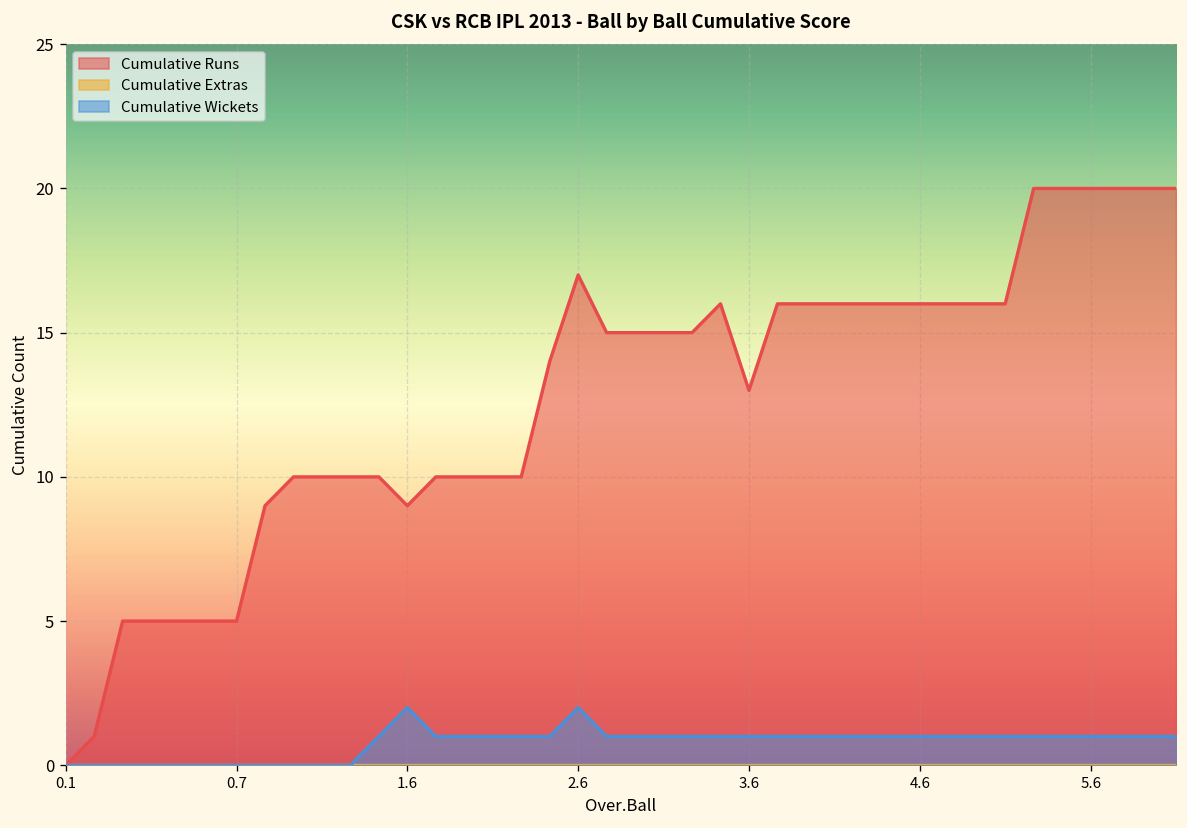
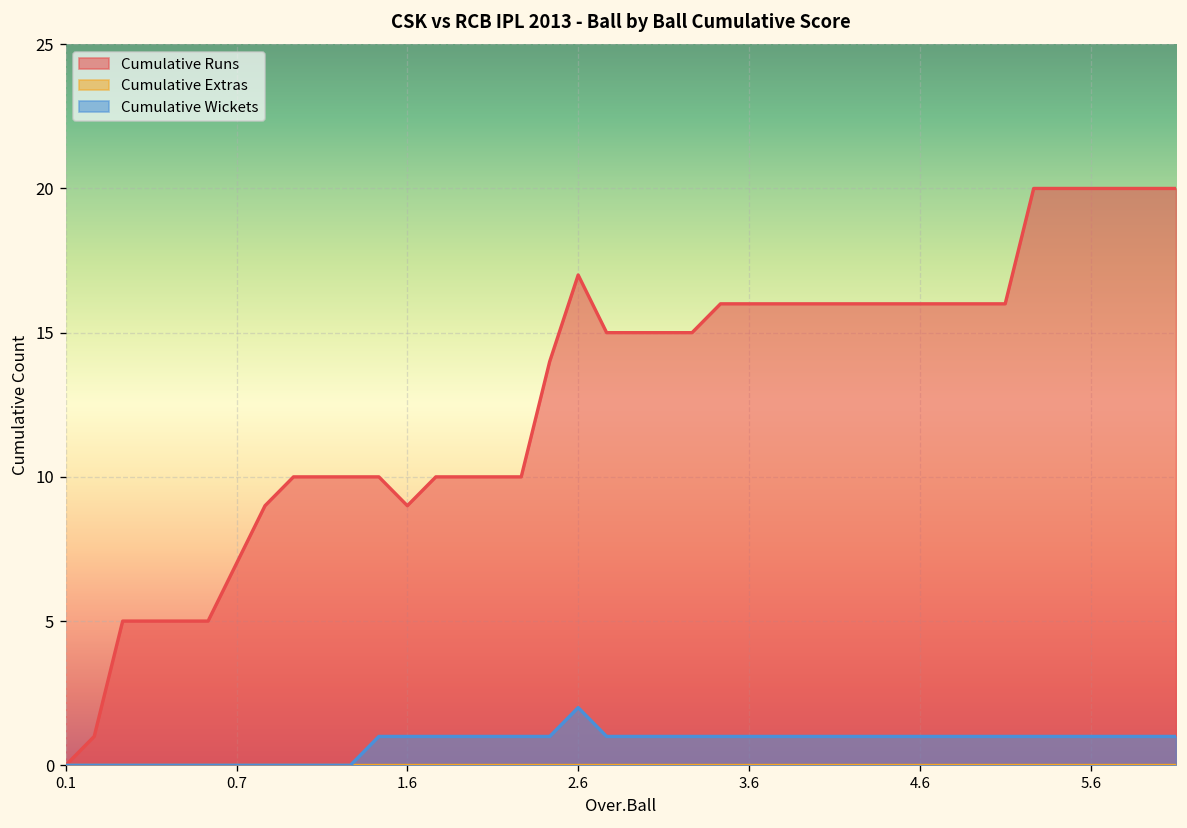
  {
    "Cumulative Runs": {
-     "0.7": 5,
+     "0.7": 7,
      "1.6": 9,
      "2.6": 17,
-     "3.6": 13,
+     "3.6": 16,
      "4.6": 16,
      "5.6": 20
    },
    "Cumulative Extras": {
      "1.6": 0,
      "2.6": 0,
      "3.6": 0,
      "4.6": 0,
      "5.6": 0
    },
    "Cumulative Wickets": {
-     "1.6": 2,
+     "1.6": 1,
      "2.6": 2,
      "3.6": 1,
      "4.6": 1,
      "5.6": 1
    }
  }
